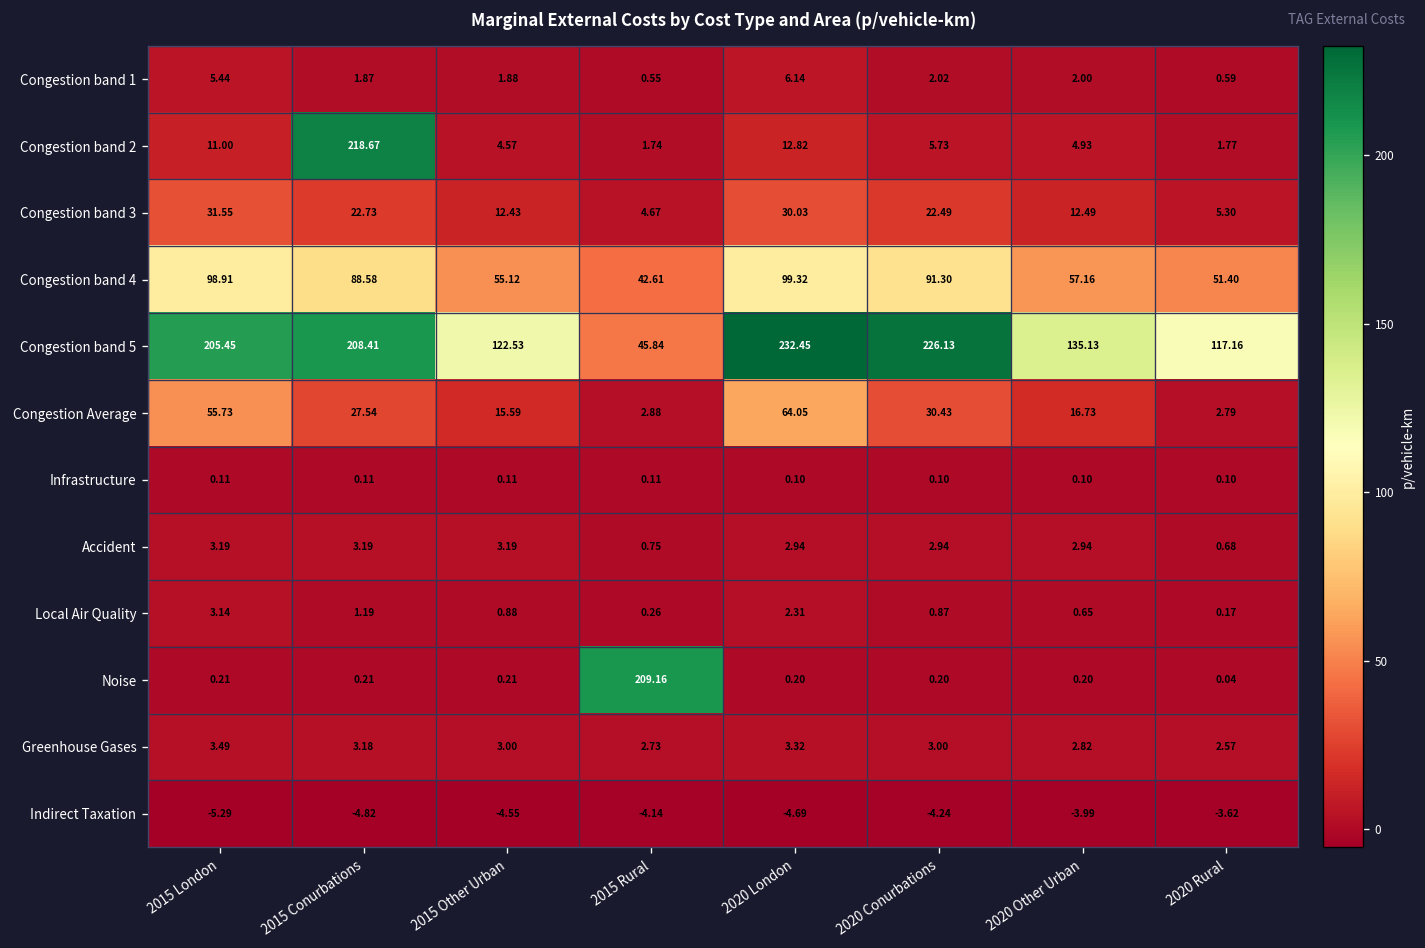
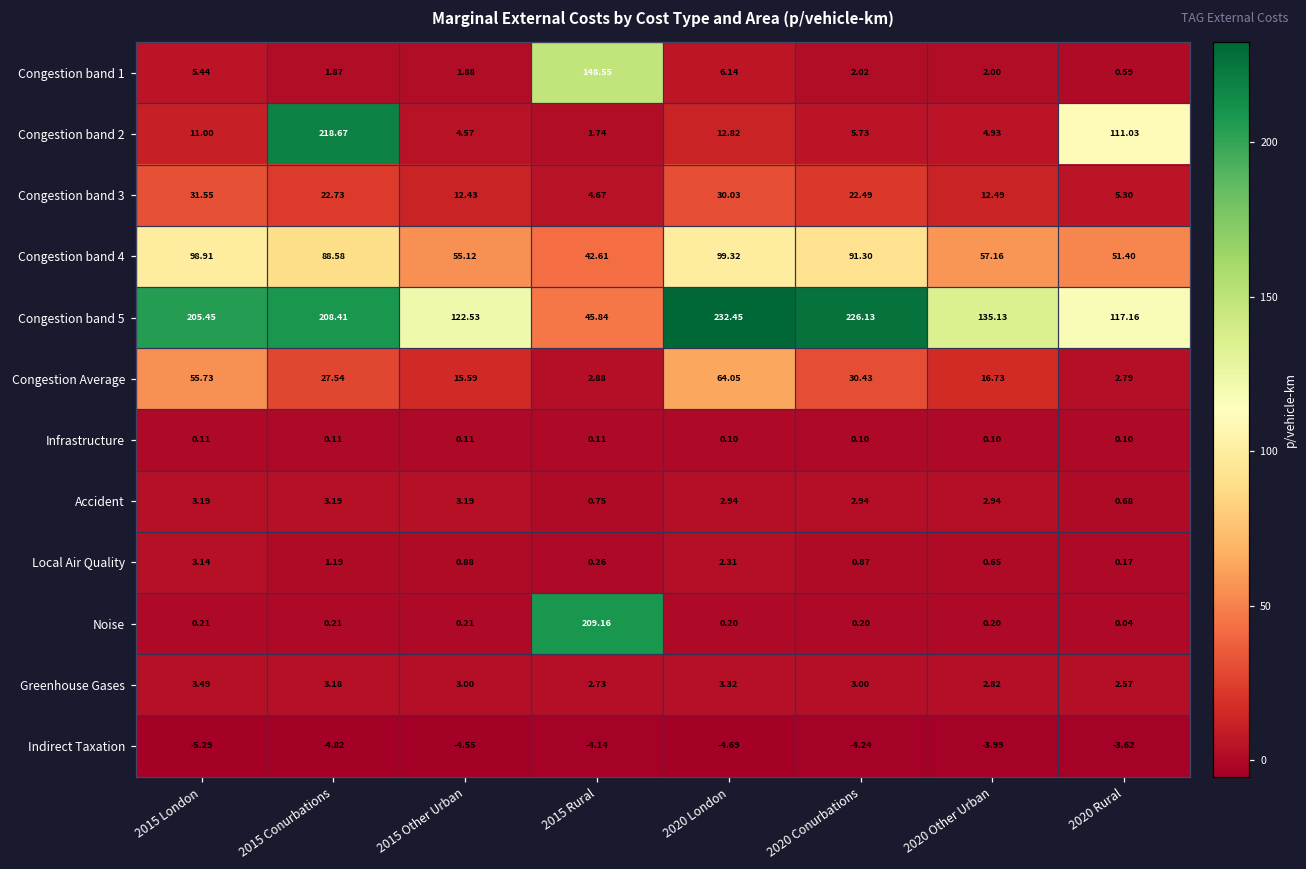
  {
    "Congestion band 1": {
      "2015 London": 5.44,
      "2015 Conurbations": 1.87,
      "2015 Other Urban": 1.88,
-     "2015 Rural": 0.55,
+     "2015 Rural": 148.55,
      "2020 London": 6.14,
      "2020 Conurbations": 2.02,
      "2020 Other Urban": 2.00,
      "2020 Rural": 0.59
    },
    "Congestion band 2": {
      "2015 London": 11.00,
      "2015 Conurbations": 218.67,
      "2015 Other Urban": 4.57,
      "2015 Rural": 1.74,
      "2020 London": 12.82,
      "2020 Conurbations": 5.73,
      "2020 Other Urban": 4.93,
-     "2020 Rural": 1.77
+     "2020 Rural": 111.03
    },
    "Congestion band 3": {
      "2015 London": 31.55,
      "2015 Conurbations": 22.73,
      "2015 Other Urban": 12.43,
      "2015 Rural": 4.67,
      "2020 London": 30.03,
      "2020 Conurbations": 22.49,
      "2020 Other Urban": 12.49,
      "2020 Rural": 5.30
    },
    "Congestion band 4": {
      "2015 London": 98.91,
      "2015 Conurbations": 88.58,
      "2015 Other Urban": 55.12,
      "2015 Rural": 42.61,
      "2020 London": 99.32,
      "2020 Conurbations": 91.30,
      "2020 Other Urban": 57.16,
      "2020 Rural": 51.40
    },
    "Congestion band 5": {
      "2015 London": 205.45,
      "2015 Conurbations": 208.41,
      "2015 Other Urban": 122.53,
      "2015 Rural": 45.84,
      "2020 London": 232.45,
      "2020 Conurbations": 226.13,
      "2020 Other Urban": 135.13,
      "2020 Rural": 117.16
    },
    "Congestion Average": {
      "2015 London": 55.73,
      "2015 Conurbations": 27.54,
      "2015 Other Urban": 15.59,
      "2015 Rural": 2.88,
      "2020 London": 64.05,
      "2020 Conurbations": 30.43,
      "2020 Other Urban": 16.73,
      "2020 Rural": 2.79
    },
    "Infrastructure": {
      "2015 London": 0.11,
      "2015 Conurbations": 0.11,
      "2015 Other Urban": 0.11,
      "2015 Rural": 0.11,
      "2020 London": 0.10,
      "2020 Conurbations": 0.10,
      "2020 Other Urban": 0.10,
      "2020 Rural": 0.10
    },
    "Accident": {
      "2015 London": 3.19,
      "2015 Conurbations": 3.19,
      "2015 Other Urban": 3.19,
      "2015 Rural": 0.75,
      "2020 London": 2.94,
      "2020 Conurbations": 2.94,
      "2020 Other Urban": 2.94,
      "2020 Rural": 0.68
    },
    "Local Air Quality": {
      "2015 London": 3.14,
      "2015 Conurbations": 1.19,
      "2015 Other Urban": 0.88,
      "2015 Rural": 0.26,
      "2020 London": 2.31,
      "2020 Conurbations": 0.87,
      "2020 Other Urban": 0.65,
      "2020 Rural": 0.17
    },
    "Noise": {
      "2015 London": 0.21,
      "2015 Conurbations": 0.21,
      "2015 Other Urban": 0.21,
      "2015 Rural": 209.16,
      "2020 London": 0.20,
      "2020 Conurbations": 0.20,
      "2020 Other Urban": 0.20,
      "2020 Rural": 0.04
    },
    "Greenhouse Gases": {
      "2015 London": 3.49,
      "2015 Conurbations": 3.18,
      "2015 Other Urban": 3.00,
      "2015 Rural": 2.73,
      "2020 London": 3.32,
      "2020 Conurbations": 3.00,
      "2020 Other Urban": 2.82,
      "2020 Rural": 2.57
    },
    "Indirect Taxation": {
      "2015 London": -5.29,
      "2015 Conurbations": -4.82,
      "2015 Other Urban": -4.55,
      "2015 Rural": -4.14,
      "2020 London": -4.69,
      "2020 Conurbations": -4.24,
      "2020 Other Urban": -3.99,
      "2020 Rural": -3.62
    }
  }
